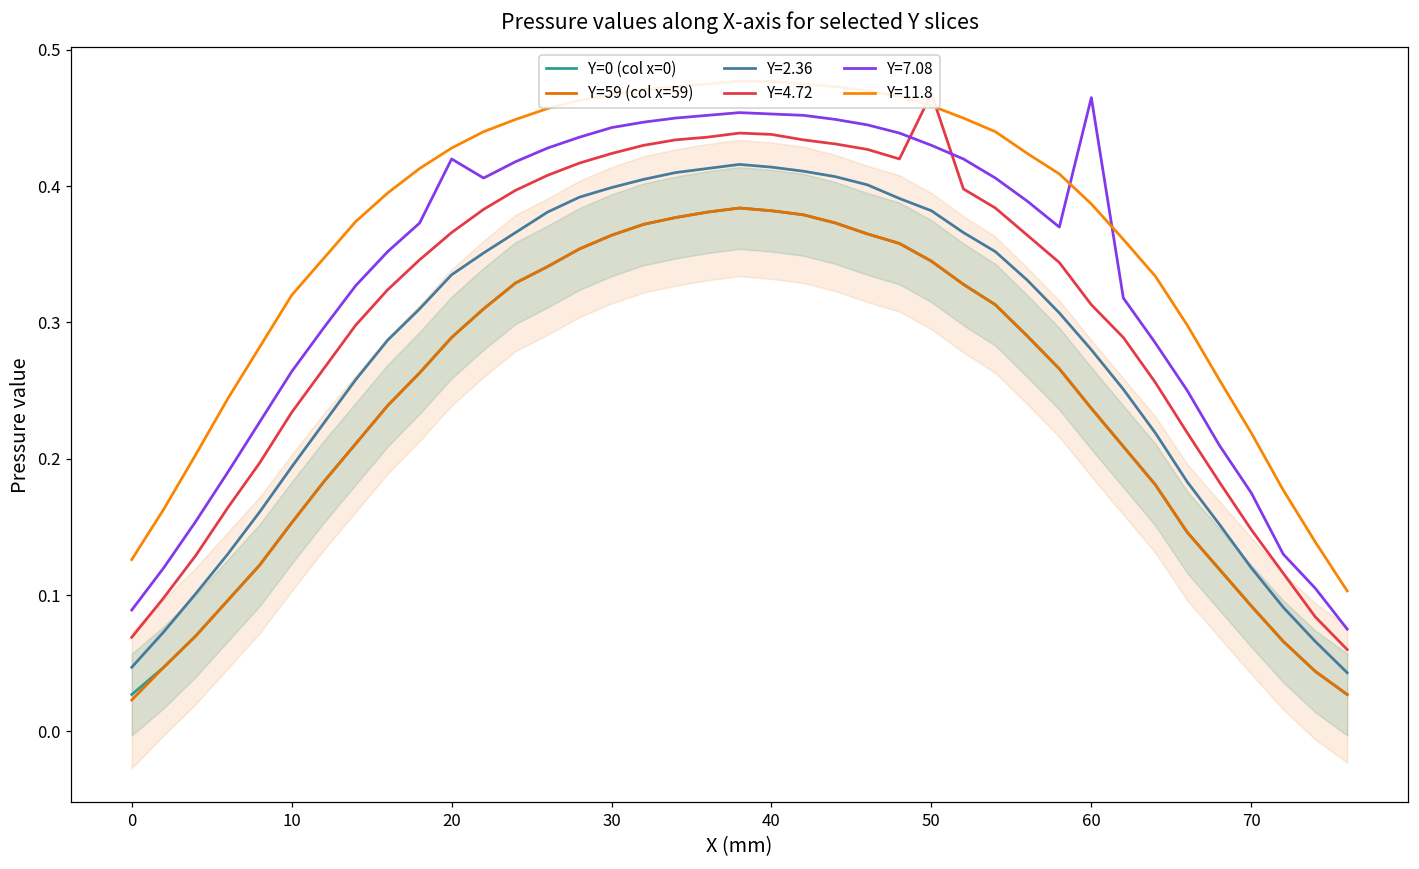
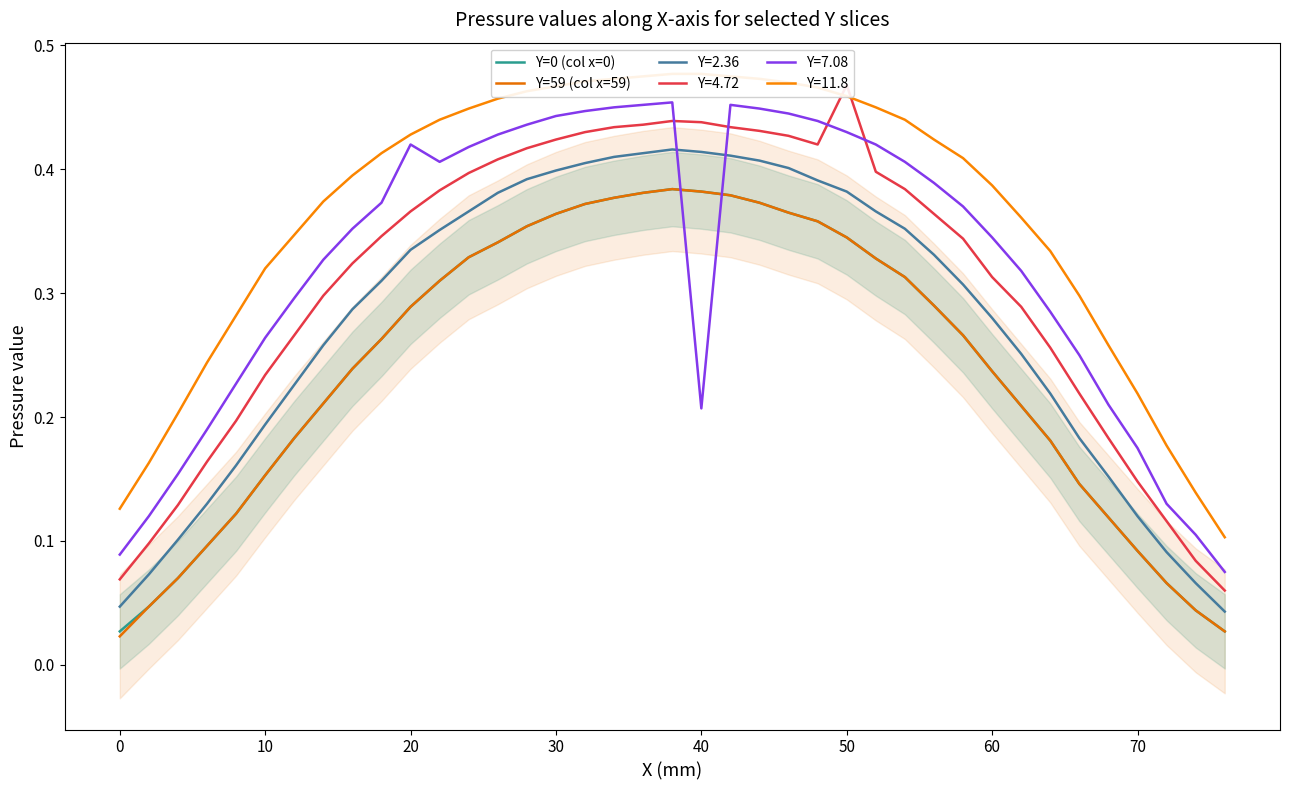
  {
    "Y=4.72": {
      "0": 0.069,
      "10": 0.234,
      "20": 0.366,
      "30": 0.424,
      "40": 0.438,
      "60": 0.313,
      "70": 0.148
    },
    "Y=7.08": {
      "0": 0.089,
      "10": 0.264,
      "20": 0.420,
      "30": 0.443,
-     "40": 0.453,
+     "40": 0.207,
      "50": 0.430,
-     "60": 0.465,
+     "60": 0.345,
      "70": 0.175
    }
  }
